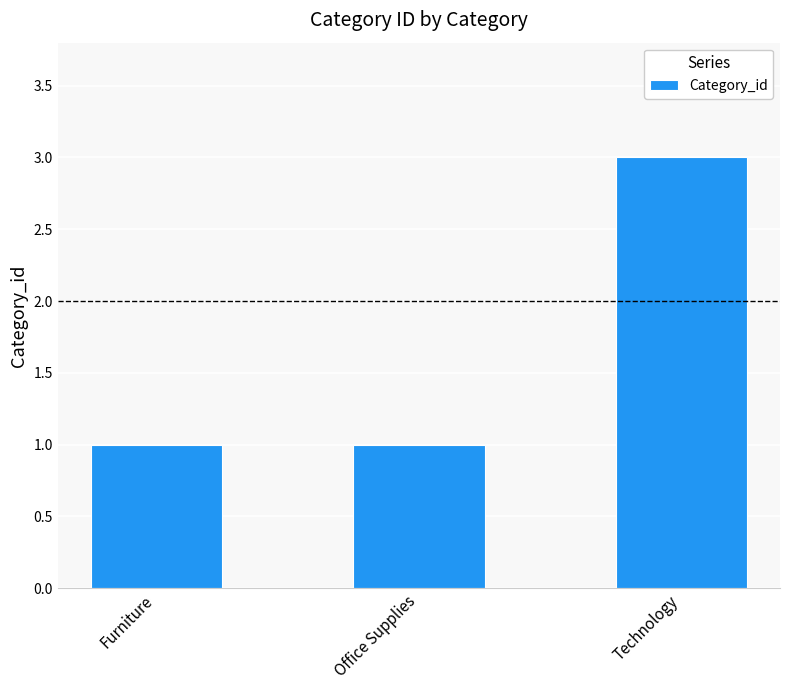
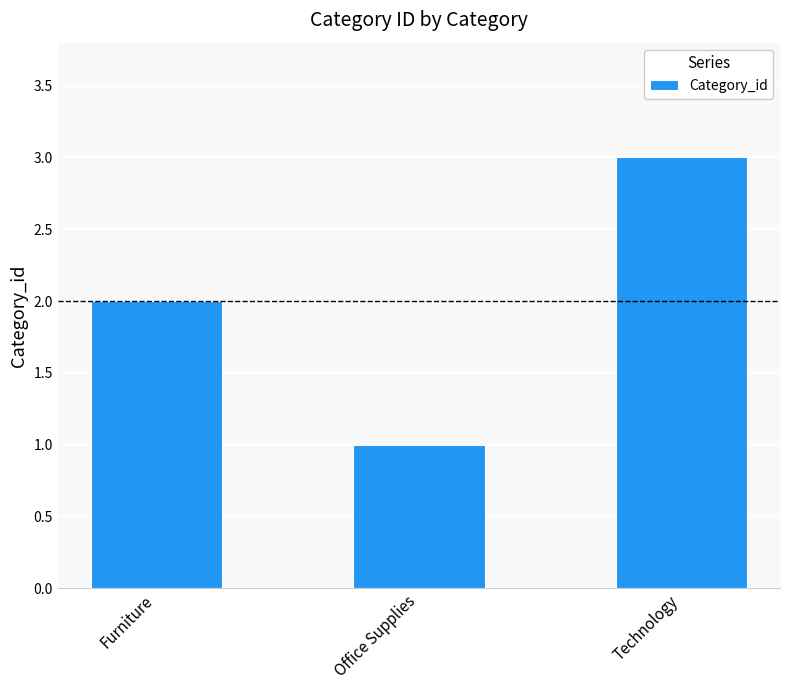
  {
-   "Furniture": 1,
+   "Furniture": 2,
    "Office Supplies": 1,
    "Technology": 3
  }
